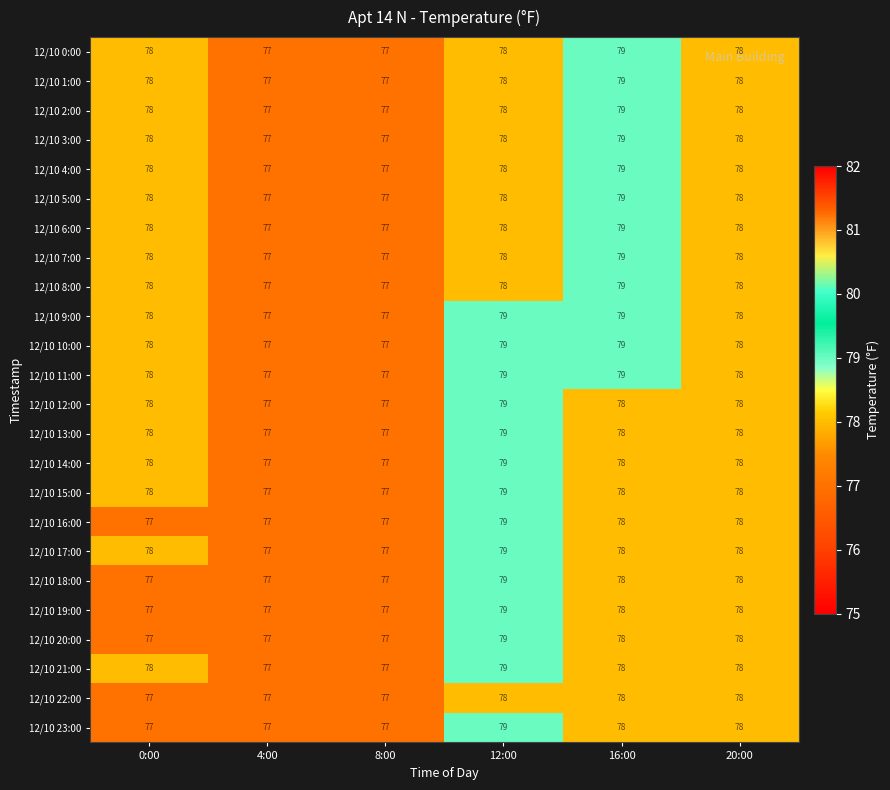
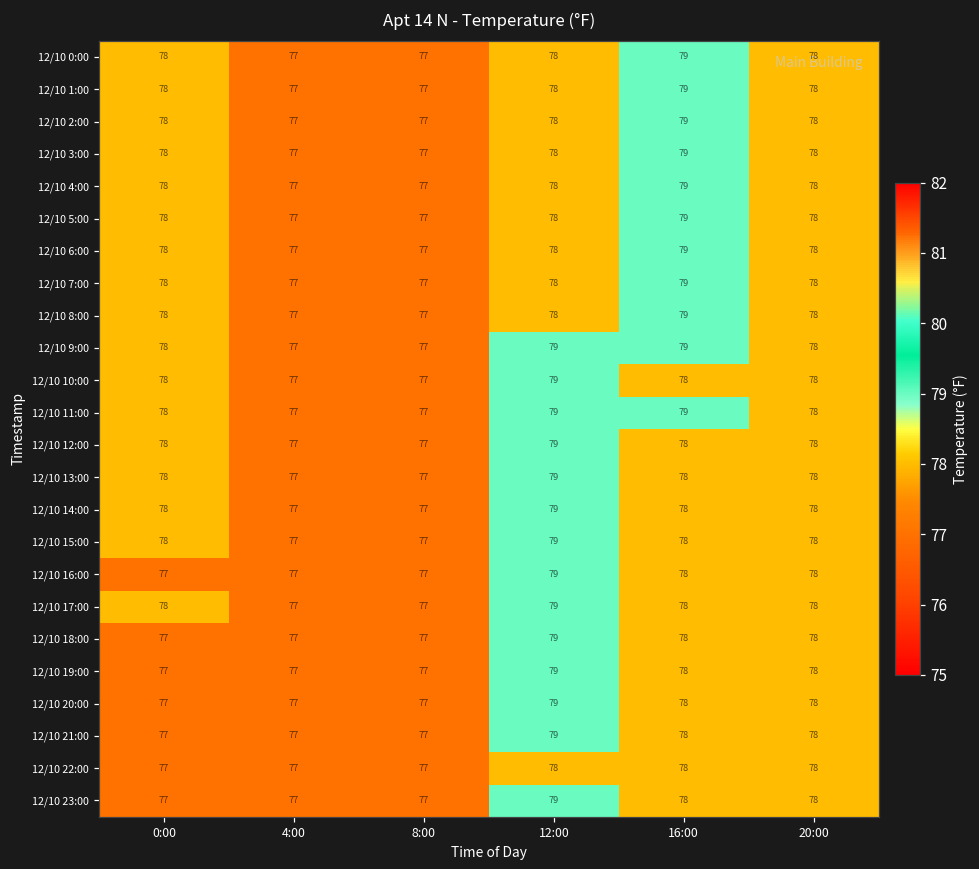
  {
    "12/10 0:00": {
      "0:00": 78,
      "4:00": 77,
      "8:00": 77,
      "12:00": 78,
      "16:00": 79
    },
    "12/10 1:00": {
      "0:00": 78,
      "4:00": 77,
      "8:00": 77,
      "12:00": 78,
      "16:00": 79,
      "20:00": 78
    },
    "12/10 2:00": {
      "0:00": 78,
      "4:00": 77,
      "8:00": 77,
      "12:00": 78,
      "16:00": 79,
      "20:00": 78
    },
    "12/10 3:00": {
      "0:00": 78,
      "4:00": 77,
      "8:00": 77,
      "12:00": 78,
      "16:00": 79,
      "20:00": 78
    },
    "12/10 4:00": {
      "0:00": 78,
      "4:00": 77,
      "8:00": 77,
      "12:00": 78,
      "16:00": 79,
      "20:00": 78
    },
    "12/10 5:00": {
      "0:00": 78,
      "4:00": 77,
      "8:00": 77,
      "12:00": 78,
      "16:00": 79,
      "20:00": 78
    },
    "12/10 6:00": {
      "0:00": 78,
      "4:00": 77,
      "8:00": 77,
      "12:00": 78,
      "16:00": 79,
      "20:00": 78
    },
    "12/10 7:00": {
      "0:00": 78,
      "4:00": 77,
      "8:00": 77,
      "12:00": 78,
      "16:00": 79,
      "20:00": 78
    },
    "12/10 8:00": {
      "0:00": 78,
      "4:00": 77,
      "8:00": 77,
      "12:00": 78,
      "16:00": 79,
      "20:00": 78
    },
    "12/10 9:00": {
      "0:00": 78,
      "4:00": 77,
      "8:00": 77,
      "12:00": 79,
      "16:00": 79,
      "20:00": 78
    },
    "12/10 10:00": {
      "0:00": 78,
      "4:00": 77,
      "8:00": 77,
      "12:00": 79,
-     "16:00": 79,
+     "16:00": 78,
      "20:00": 78
    },
    "12/10 11:00": {
      "0:00": 78,
      "4:00": 77,
      "8:00": 77,
      "12:00": 79,
      "16:00": 79,
      "20:00": 78
    },
    "12/10 12:00": {
      "0:00": 78,
      "4:00": 77,
      "8:00": 77,
      "12:00": 79,
      "16:00": 78,
      "20:00": 78
    },
    "12/10 13:00": {
      "0:00": 78,
      "4:00": 77,
      "8:00": 77,
      "12:00": 79,
      "16:00": 78,
      "20:00": 78
    },
    "12/10 14:00": {
      "0:00": 78,
      "4:00": 77,
      "8:00": 77,
      "12:00": 79,
      "16:00": 78,
      "20:00": 78
    },
    "12/10 15:00": {
      "0:00": 78,
      "4:00": 77,
      "8:00": 77,
      "12:00": 79,
      "16:00": 78,
      "20:00": 78
    },
    "12/10 16:00": {
      "0:00": 77,
      "4:00": 77,
      "8:00": 77,
      "12:00": 79,
      "16:00": 78,
      "20:00": 78
    },
    "12/10 17:00": {
      "0:00": 78,
      "4:00": 77,
      "8:00": 77,
      "12:00": 79,
      "16:00": 78,
      "20:00": 78
    },
    "12/10 18:00": {
      "0:00": 77,
      "4:00": 77,
      "8:00": 77,
      "12:00": 79,
      "16:00": 78,
      "20:00": 78
    },
    "12/10 19:00": {
      "0:00": 77,
      "4:00": 77,
      "8:00": 77,
      "12:00": 79,
      "16:00": 78,
      "20:00": 78
    },
    "12/10 20:00": {
      "0:00": 77,
      "4:00": 77,
      "8:00": 77,
      "12:00": 79,
      "16:00": 78,
      "20:00": 78
    },
    "12/10 21:00": {
-     "0:00": 78,
+     "0:00": 77,
      "4:00": 77,
      "8:00": 77,
      "12:00": 79,
      "16:00": 78,
      "20:00": 78
    },
    "12/10 22:00": {
      "0:00": 77,
      "4:00": 77,
      "8:00": 77,
      "12:00": 78,
      "16:00": 78,
      "20:00": 78
    },
    "12/10 23:00": {
      "0:00": 77,
      "4:00": 77,
      "8:00": 77,
      "12:00": 79,
      "16:00": 78,
      "20:00": 78
    }
  }
